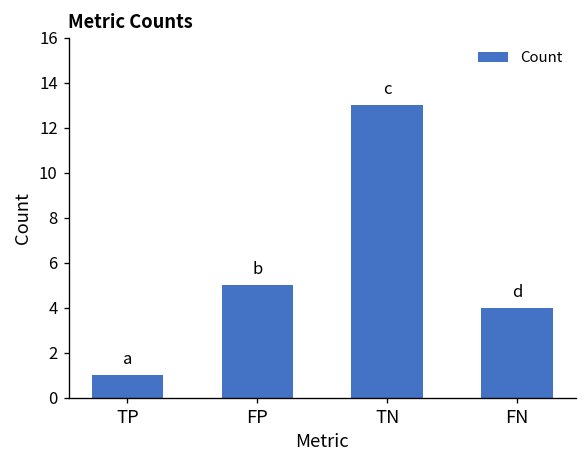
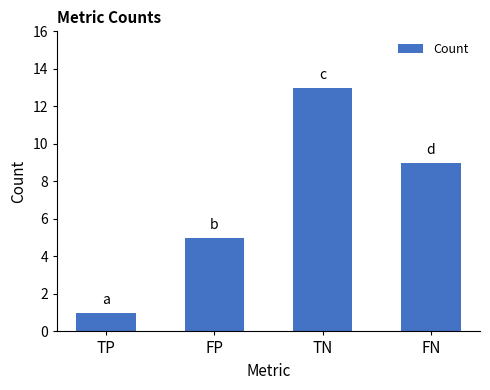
  {
    "TP": 1,
    "FP": 5,
    "TN": 13,
-   "FN": 4
+   "FN": 9
  }
